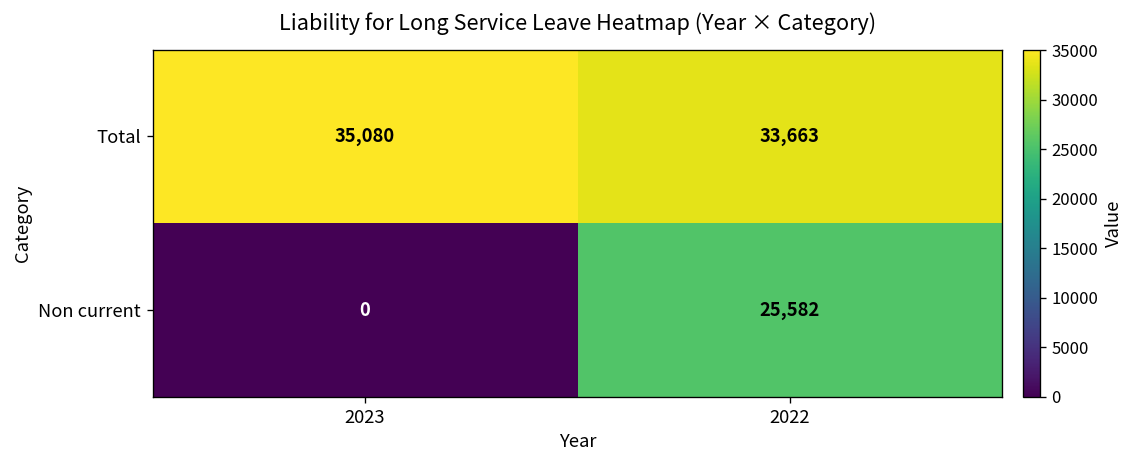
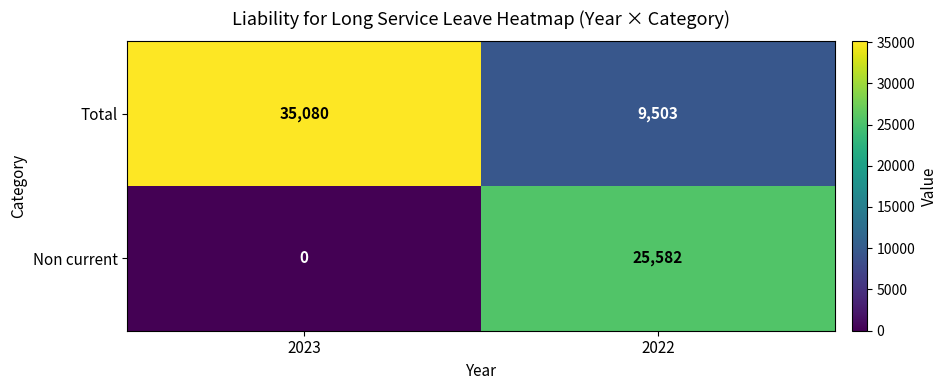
  {
    "Total": {
      "2023": "35,080",
-     "2022": "33,663"
+     "2022": "9,503"
    },
    "Non current": {
      "2023": "0",
      "2022": "25,582"
    }
  }
